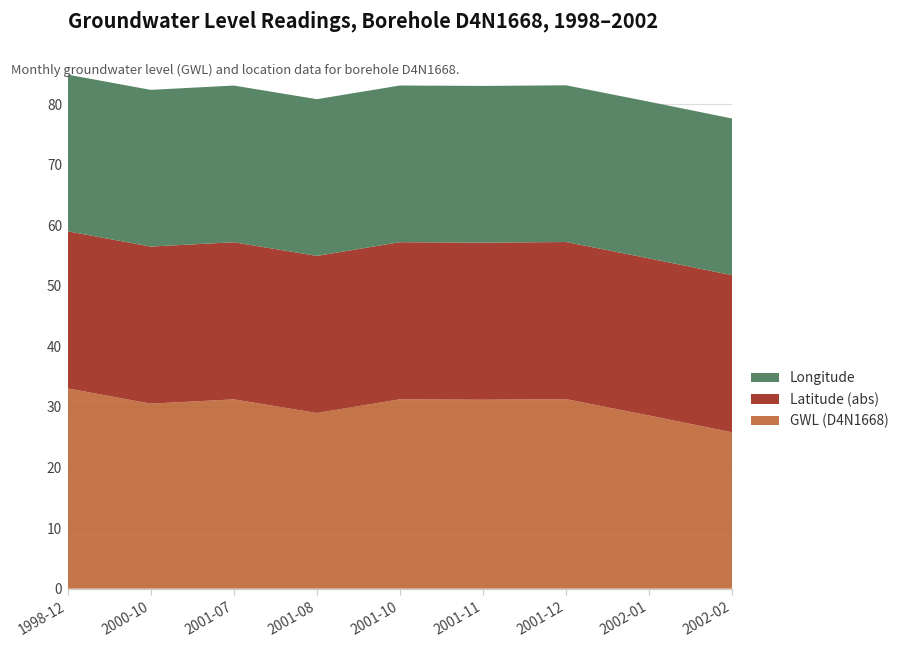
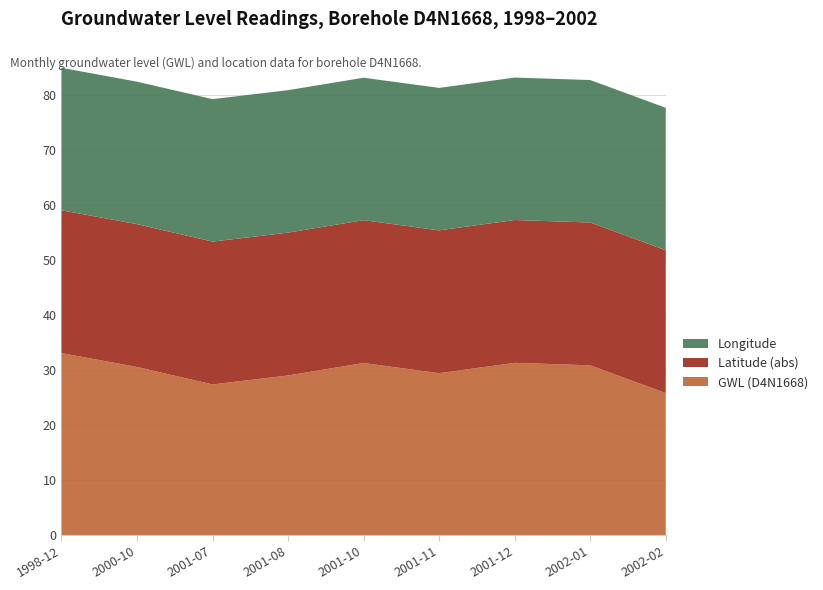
  {
    "GWL (D4N1668)": {
      "1998-12": 33,
      "2000-10": 31,
-     "2001-07": 31,
+     "2001-07": 27,
      "2001-08": 29,
      "2001-10": 31,
-     "2001-11": 31,
+     "2001-11": 29,
      "2001-12": 31,
-     "2002-01": 29,
+     "2002-01": 31,
      "2002-02": 26
    },
    "Latitude (abs)": {
      "1998-12": 26,
      "2000-10": 26,
      "2001-07": 26,
      "2001-08": 26,
      "2001-10": 26,
      "2001-11": 26,
      "2001-12": 26,
      "2002-01": 26,
      "2002-02": 26
    },
    "Longitude": {
      "1998-12": 26,
      "2000-10": 26,
      "2001-07": 26,
      "2001-08": 26,
      "2001-10": 26,
      "2001-11": 26,
      "2001-12": 26,
      "2002-01": 26,
      "2002-02": 26
    }
  }
